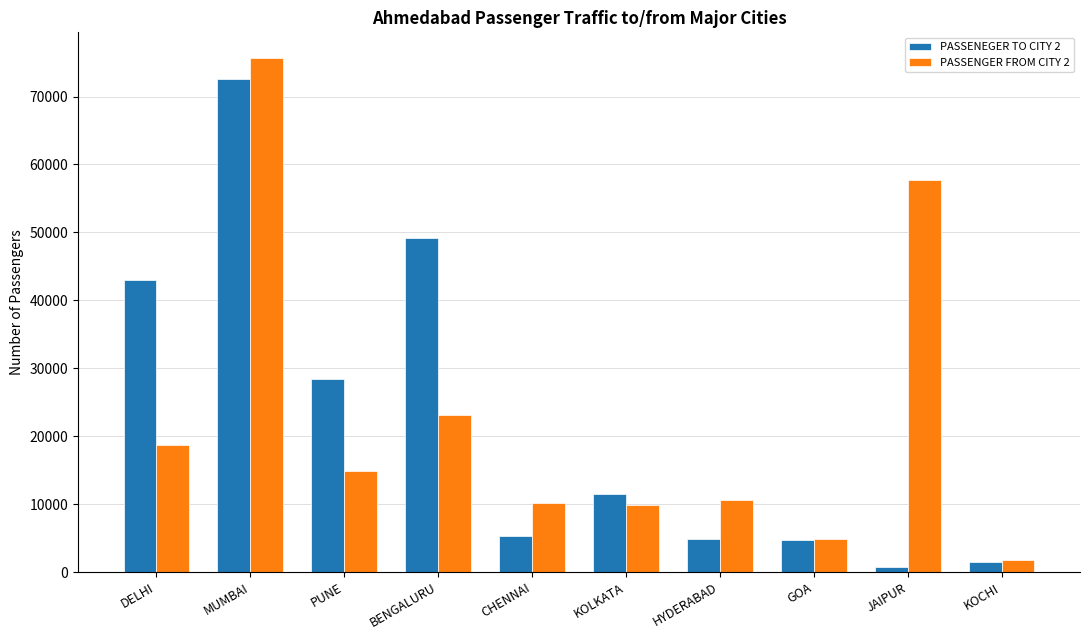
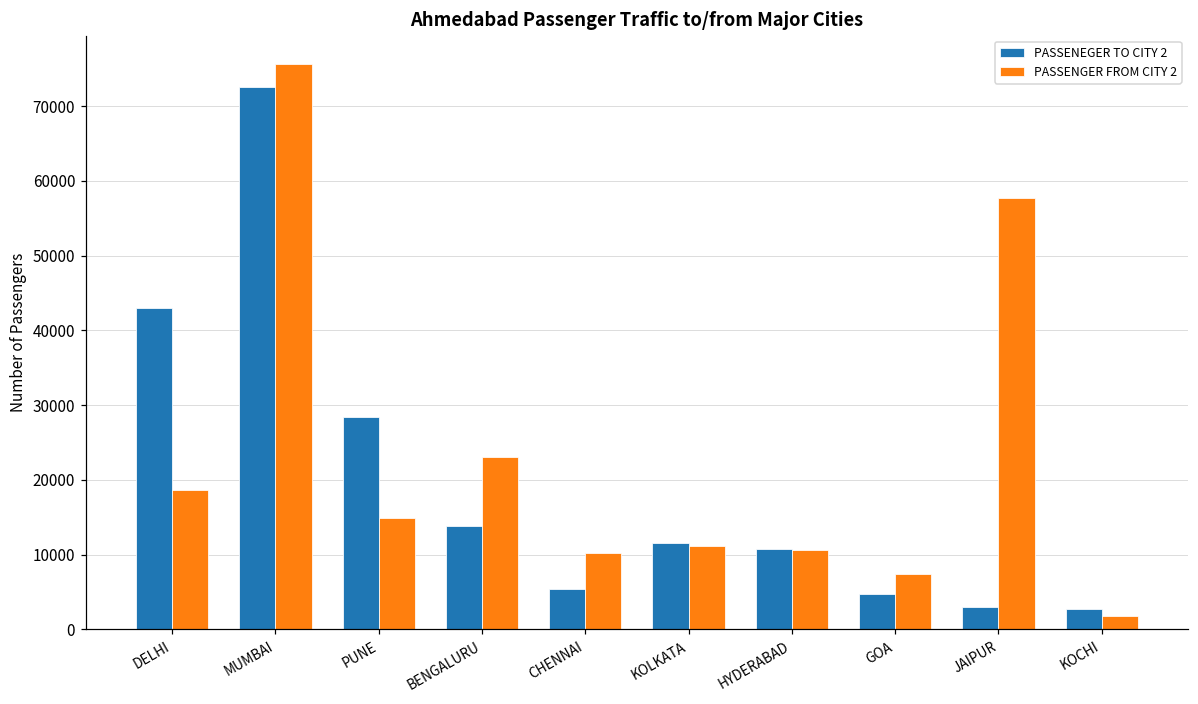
  {
    "PASSENEGER TO CITY 2": {
      "DELHI": 43000,
      "MUMBAI": 73000,
      "PUNE": 28000,
-     "BENGALURU": 49000,
+     "BENGALURU": 14000,
      "CHENNAI": 5000,
      "KOLKATA": 12000,
-     "HYDERABAD": 5000,
+     "HYDERABAD": 11000,
      "GOA": 5000,
-     "JAIPUR": 1000,
-     "KOCHI": 1000
+     "JAIPUR": 3000,
+     "KOCHI": 3000
    },
    "PASSENGER FROM CITY 2": {
      "DELHI": 19000,
      "MUMBAI": 76000,
      "PUNE": 15000,
      "BENGALURU": 23000,
      "CHENNAI": 10000,
-     "KOLKATA": 10000,
+     "KOLKATA": 11000,
      "HYDERABAD": 11000,
-     "GOA": 5000,
+     "GOA": 7000,
      "JAIPUR": 58000,
      "KOCHI": 2000
    }
  }
